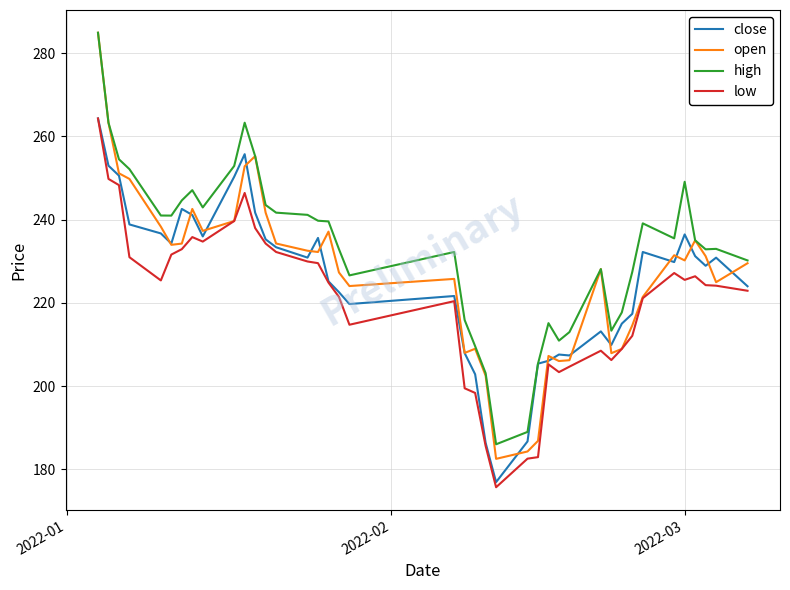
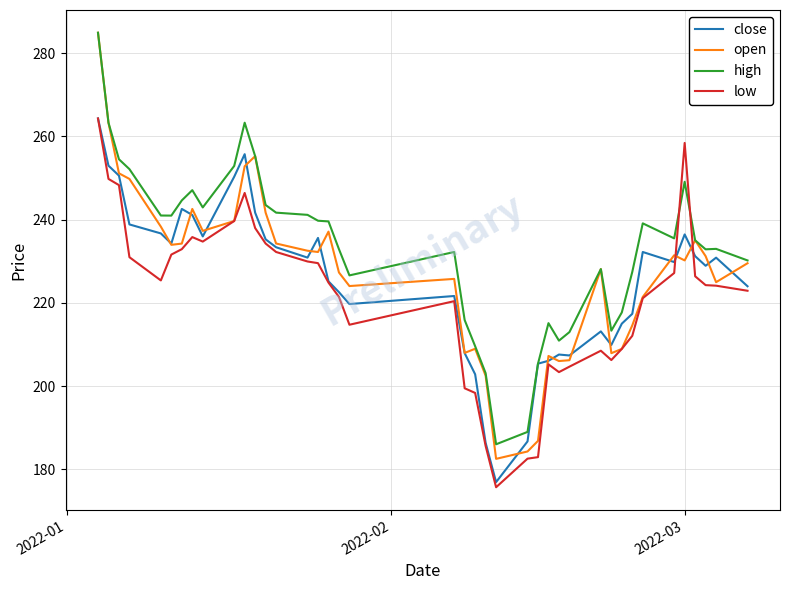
  {
    "close": {
      "2022-03": 236
    },
    "open": {
      "2022-03": 230
    },
    "high": {
      "2022-03": 249
    },
    "low": {
-     "2022-03": 226
+     "2022-03": 258
    }
  }
